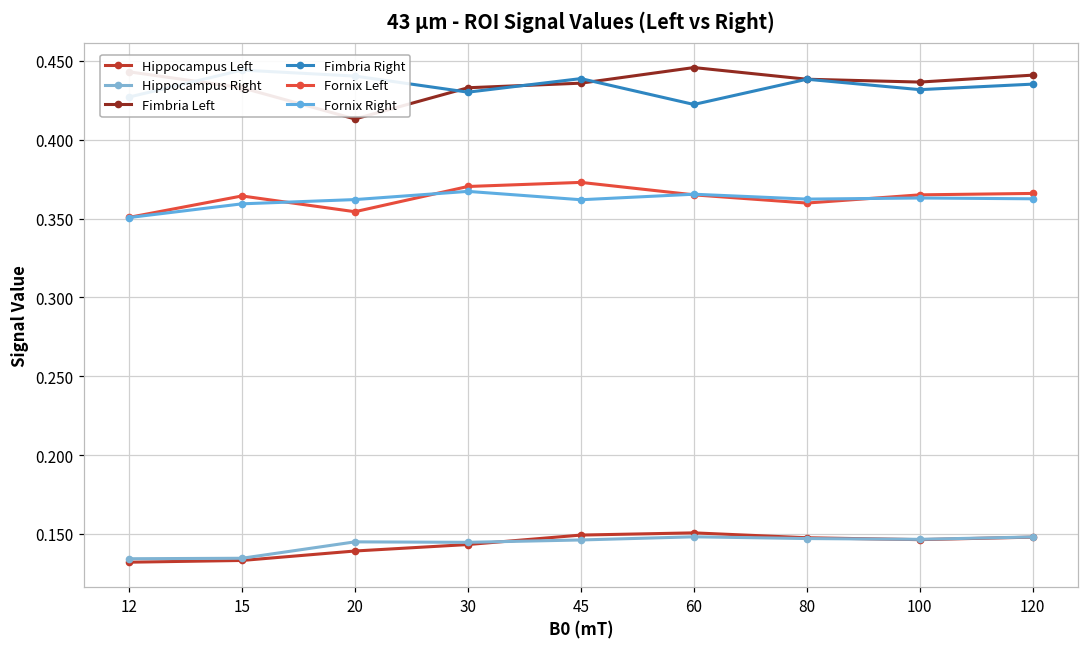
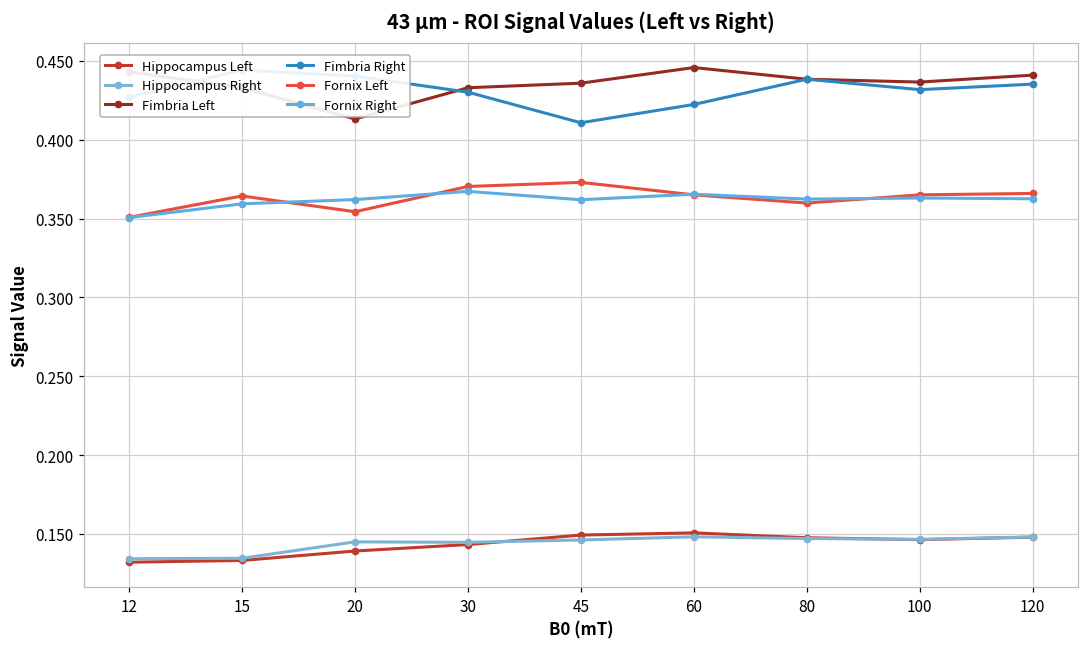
  {
    "Fimbria Right": {
      "30": 0.430,
-     "45": 0.439,
+     "45": 0.411,
      "60": 0.422,
      "100": 0.432,
      "120": 0.435
    }
  }
